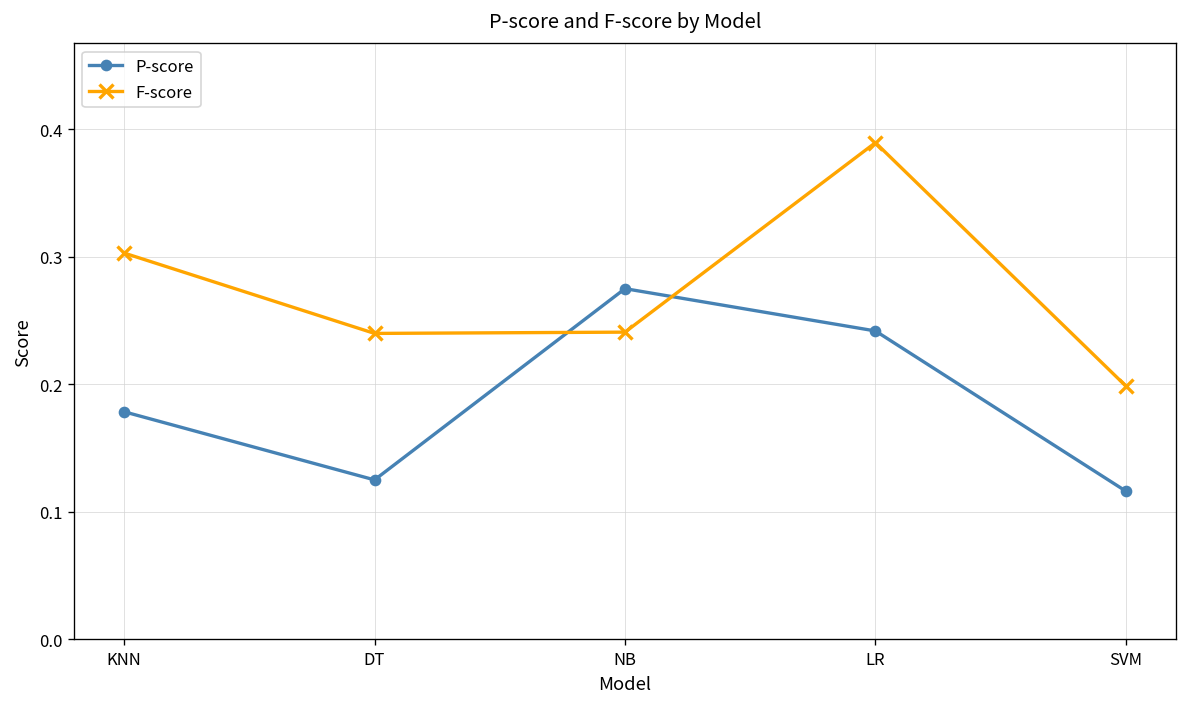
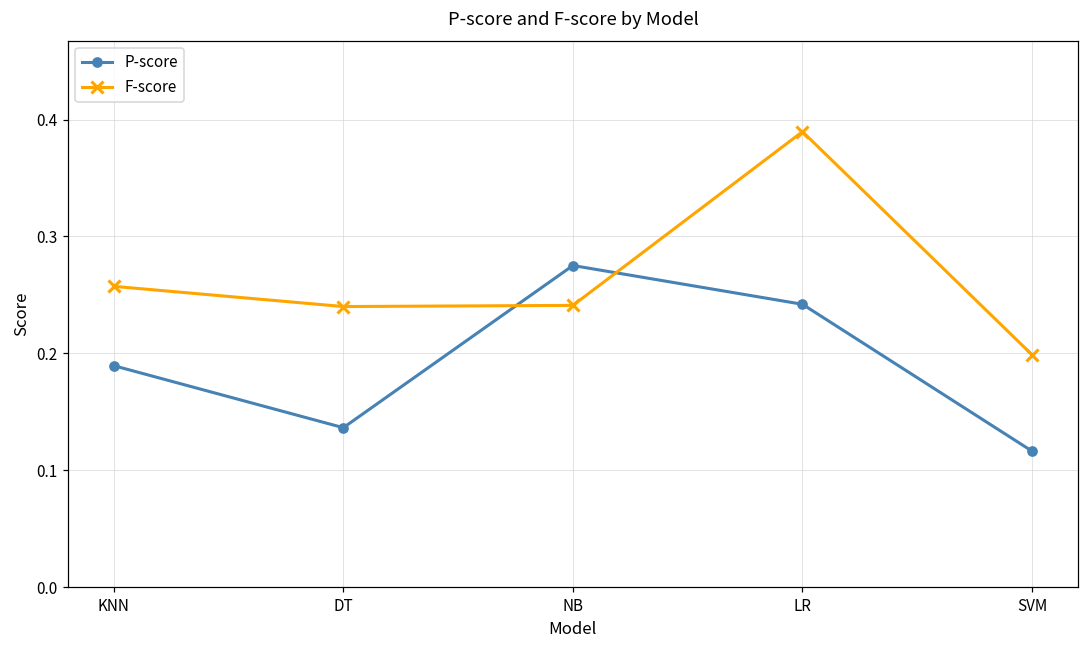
  {
    "P-score": {
-     "KNN": 0.179,
-     "DT": 0.125,
+     "KNN": 0.189,
+     "DT": 0.136,
      "NB": 0.275,
      "LR": 0.242,
      "SVM": 0.116
    },
    "F-score": {
-     "KNN": 0.303,
+     "KNN": 0.257,
      "DT": 0.240,
      "NB": 0.241,
      "LR": 0.390,
      "SVM": 0.199
    }
  }
